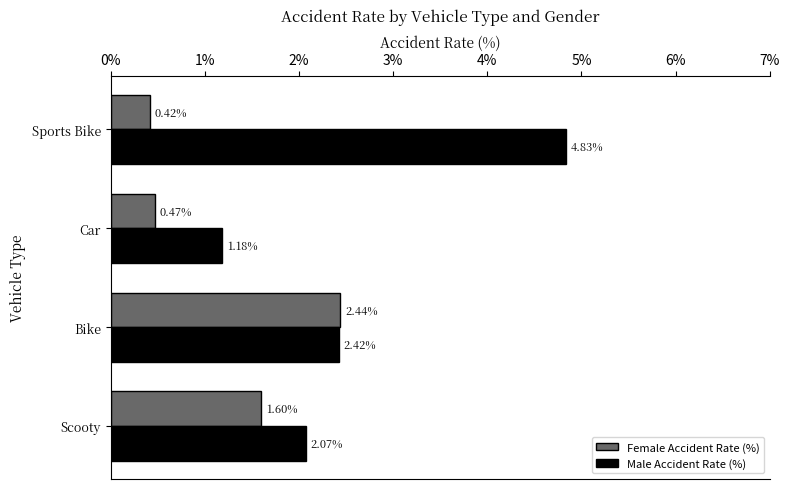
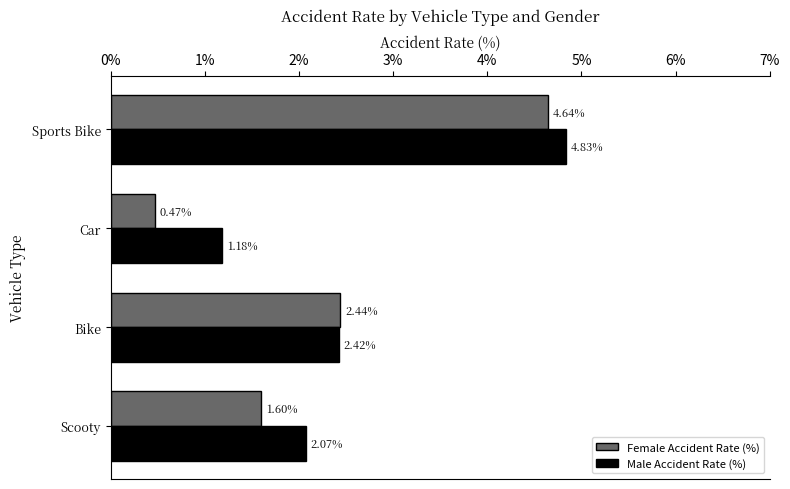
  {
    "Female Accident Rate (%)": {
-     "Sports Bike": "0.42%",
+     "Sports Bike": "4.64%",
      "Car": "0.47%",
      "Bike": "2.44%",
      "Scooty": "1.60%"
    },
    "Male Accident Rate (%)": {
      "Sports Bike": "4.83%",
      "Car": "1.18%",
      "Bike": "2.42%",
      "Scooty": "2.07%"
    }
  }
